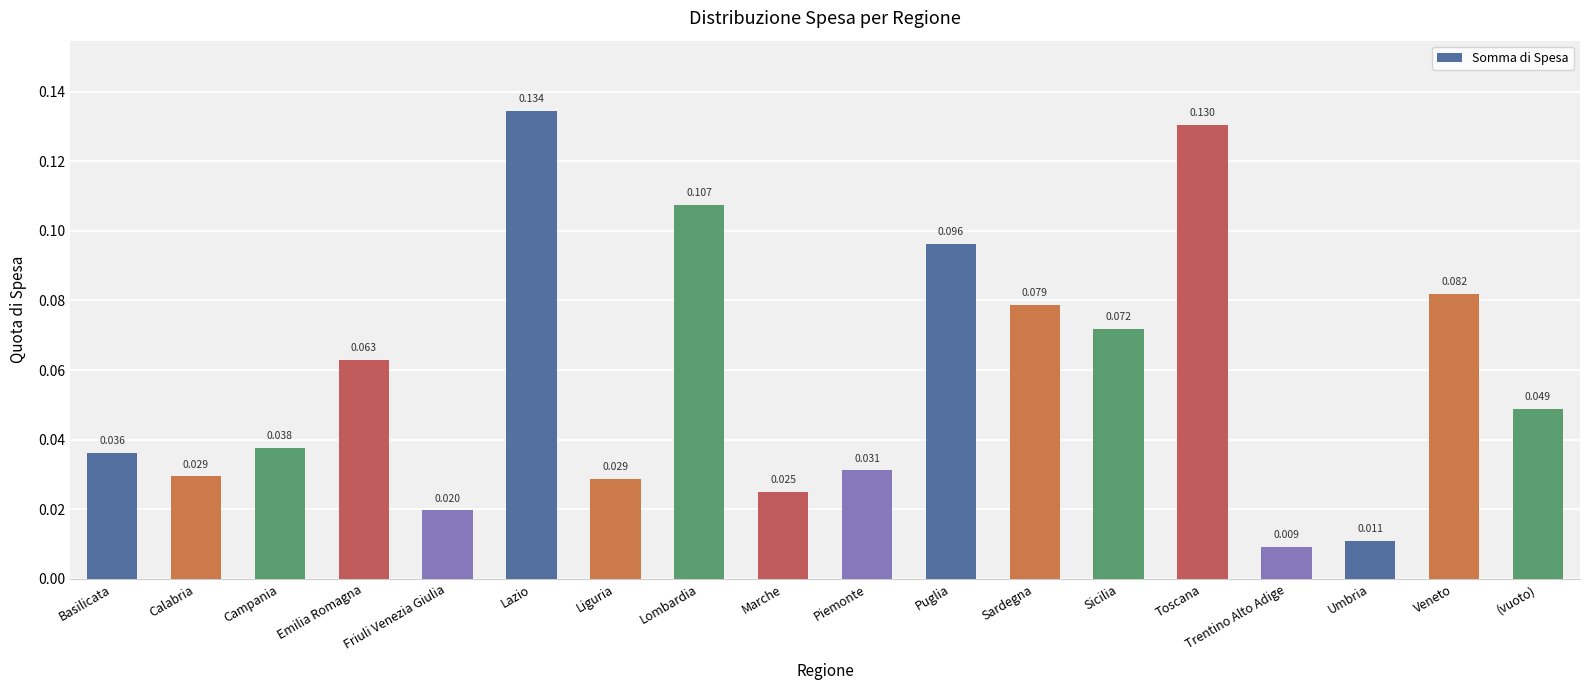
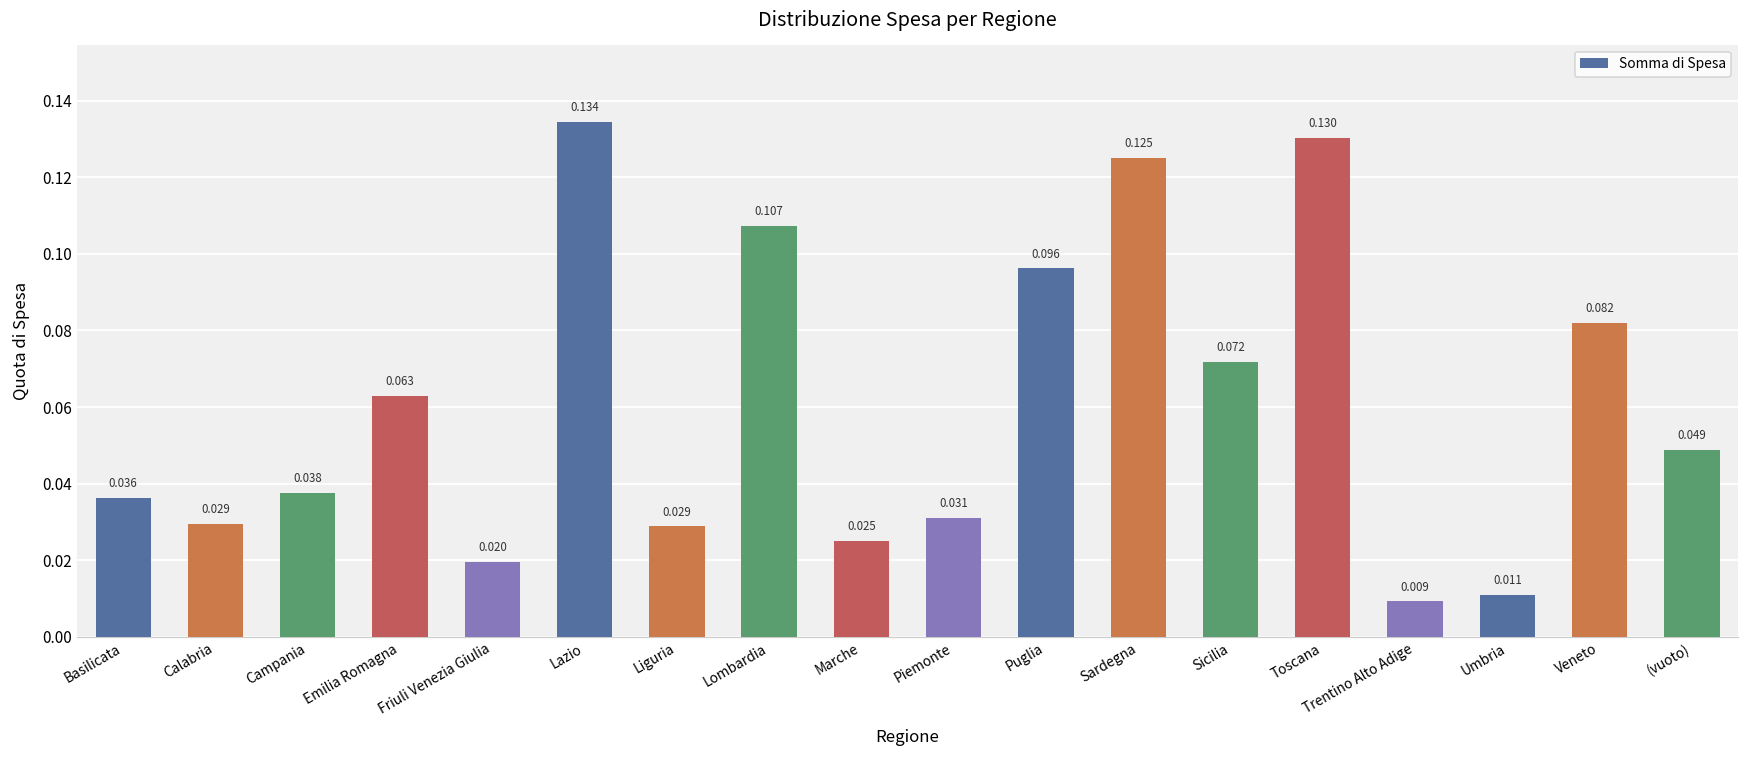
  {
    "Basilicata": 0.036,
    "Calabria": 0.029,
    "Campania": 0.038,
    "Emilia Romagna": 0.063,
    "Friuli Venezia Giulia": 0.020,
    "Lazio": 0.134,
    "Liguria": 0.029,
    "Lombardia": 0.107,
    "Marche": 0.025,
    "Piemonte": 0.031,
    "Puglia": 0.096,
-   "Sardegna": 0.079,
+   "Sardegna": 0.125,
    "Sicilia": 0.072,
    "Toscana": 0.130,
    "Trentino Alto Adige": 0.009,
    "Umbria": 0.011,
    "Veneto": 0.082,
    "(vuoto)": 0.049
  }
